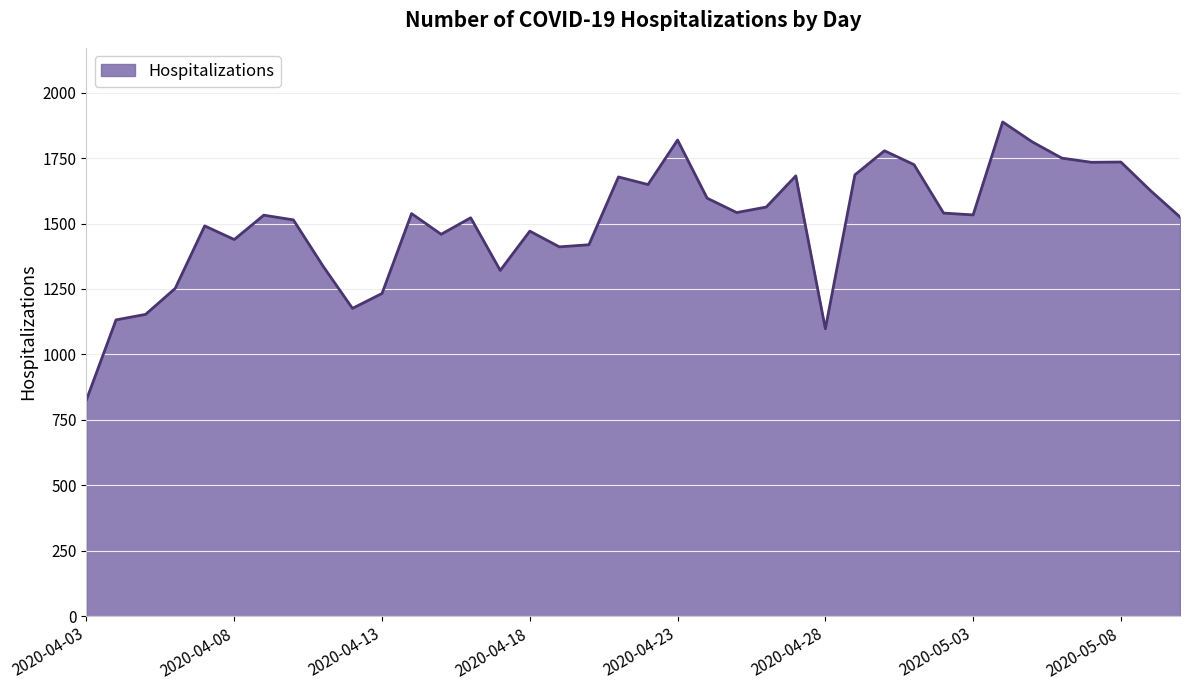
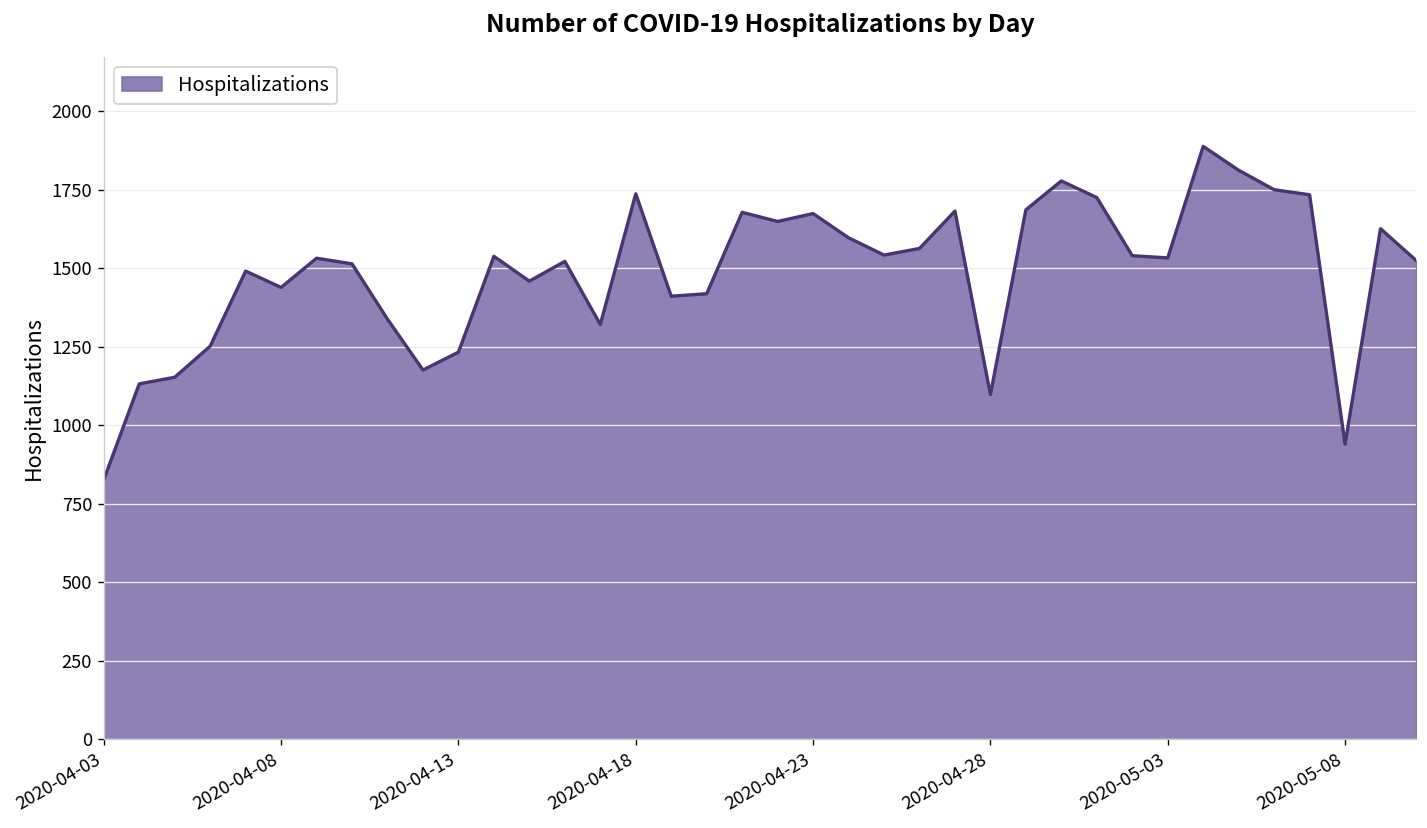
  {
    "2020-04-03": 830,
    "2020-04-08": 1440,
    "2020-04-13": 1230,
-   "2020-04-18": 1470,
-   "2020-04-23": 1820,
+   "2020-04-18": 1740,
+   "2020-04-23": 1670,
    "2020-04-28": 1100,
    "2020-05-03": 1530,
-   "2020-05-08": 1740
+   "2020-05-08": 940
  }
